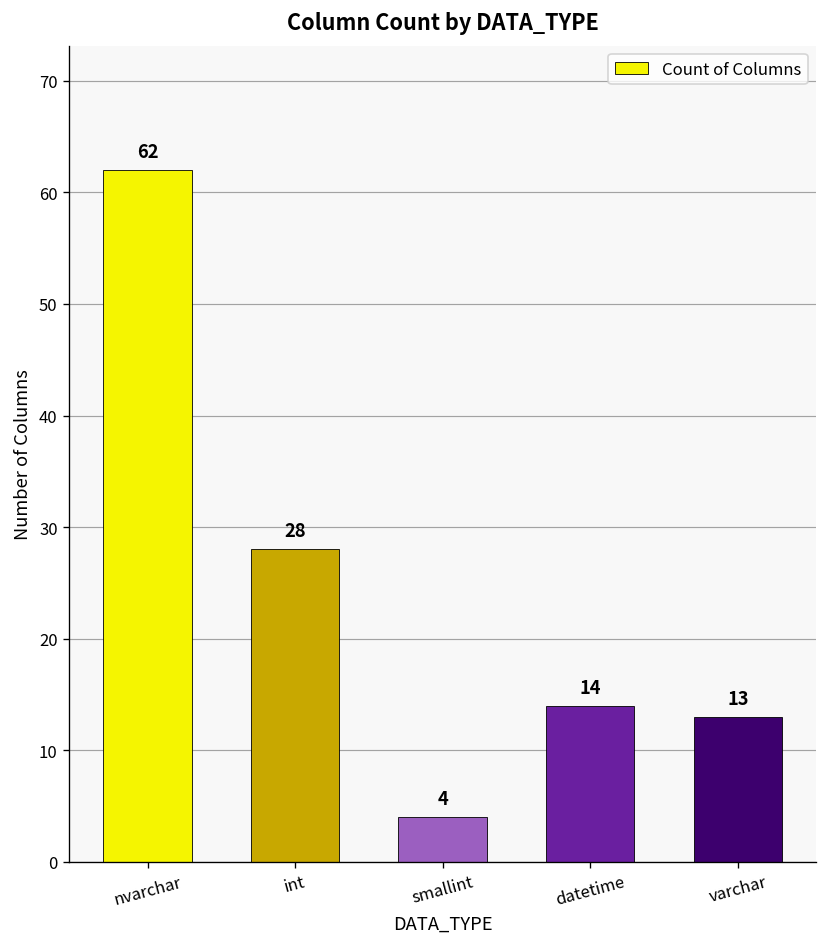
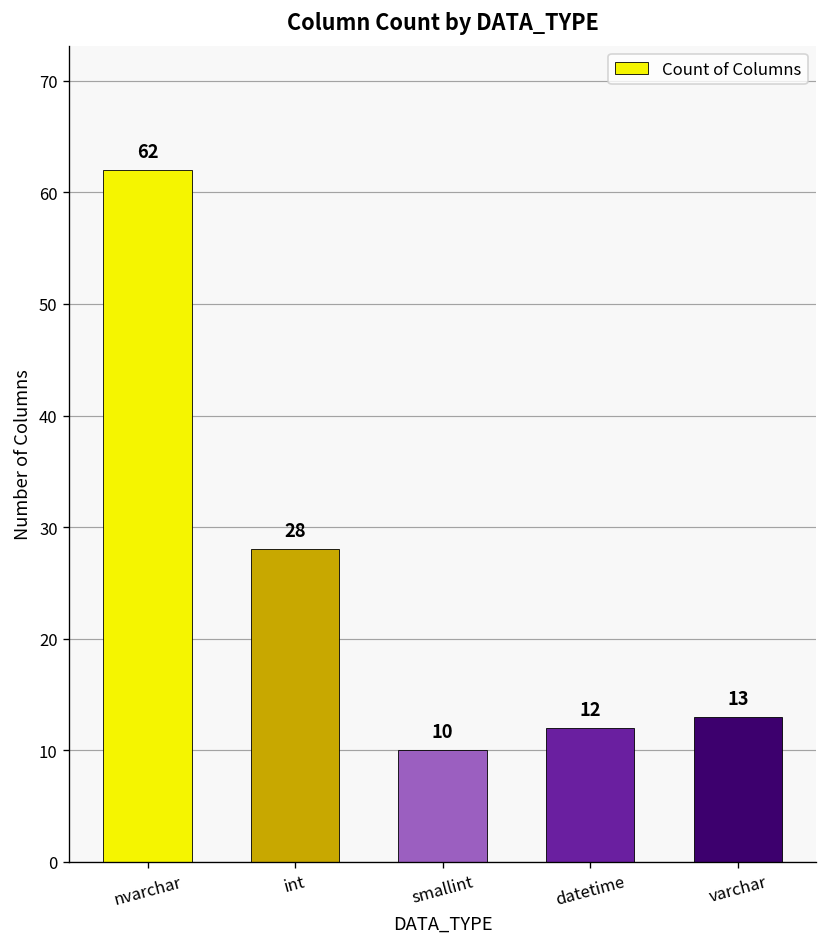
  {
    "nvarchar": 62,
    "int": 28,
-   "smallint": 4,
-   "datetime": 14,
+   "smallint": 10,
+   "datetime": 12,
    "varchar": 13
  }
